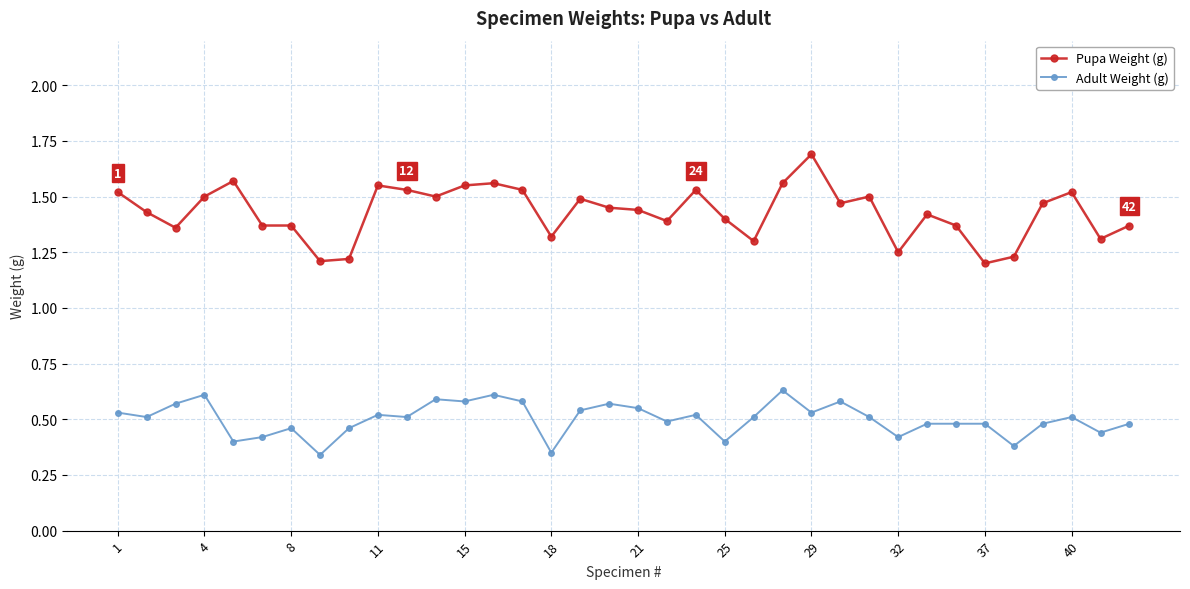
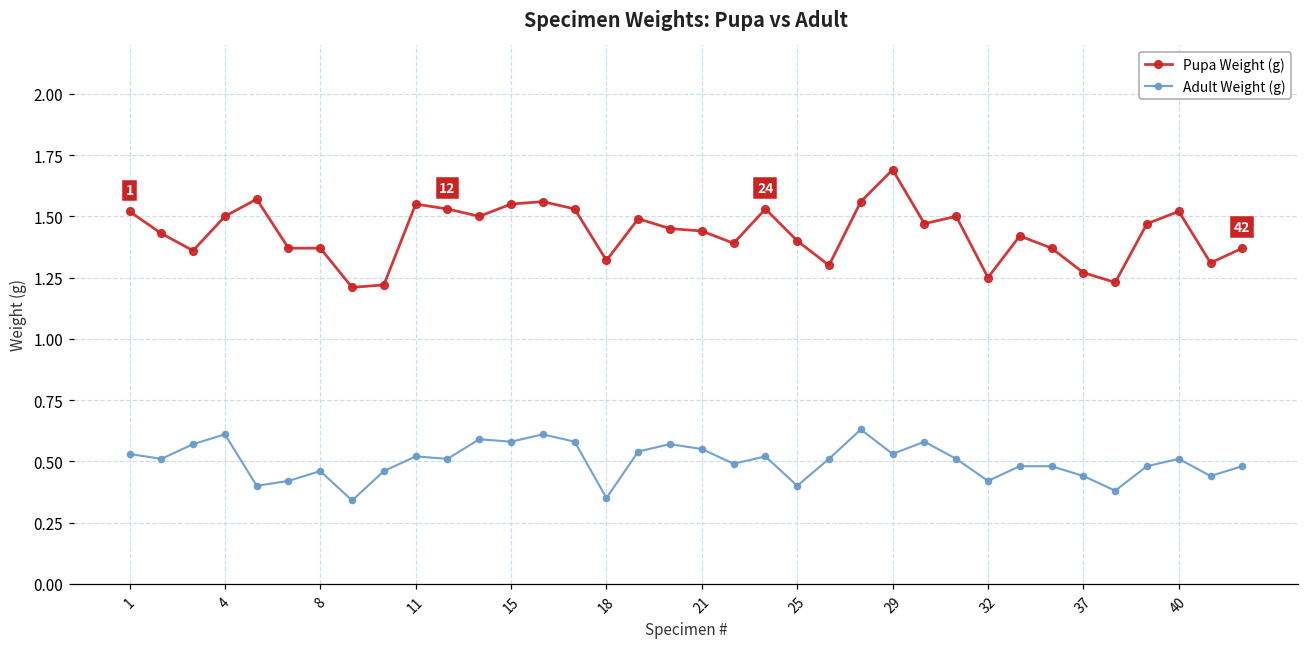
  {
    "Pupa Weight (g)": {
      "15": 1.55,
      "18": 1.32,
      "21": 1.44,
-     "37": 1.20,
+     "37": 1.27,
      "40": 1.52
    },
    "Adult Weight (g)": {
      "15": 0.58,
      "18": 0.35,
      "21": 0.55,
-     "37": 0.48,
+     "37": 0.44,
      "40": 0.51
    }
  }
